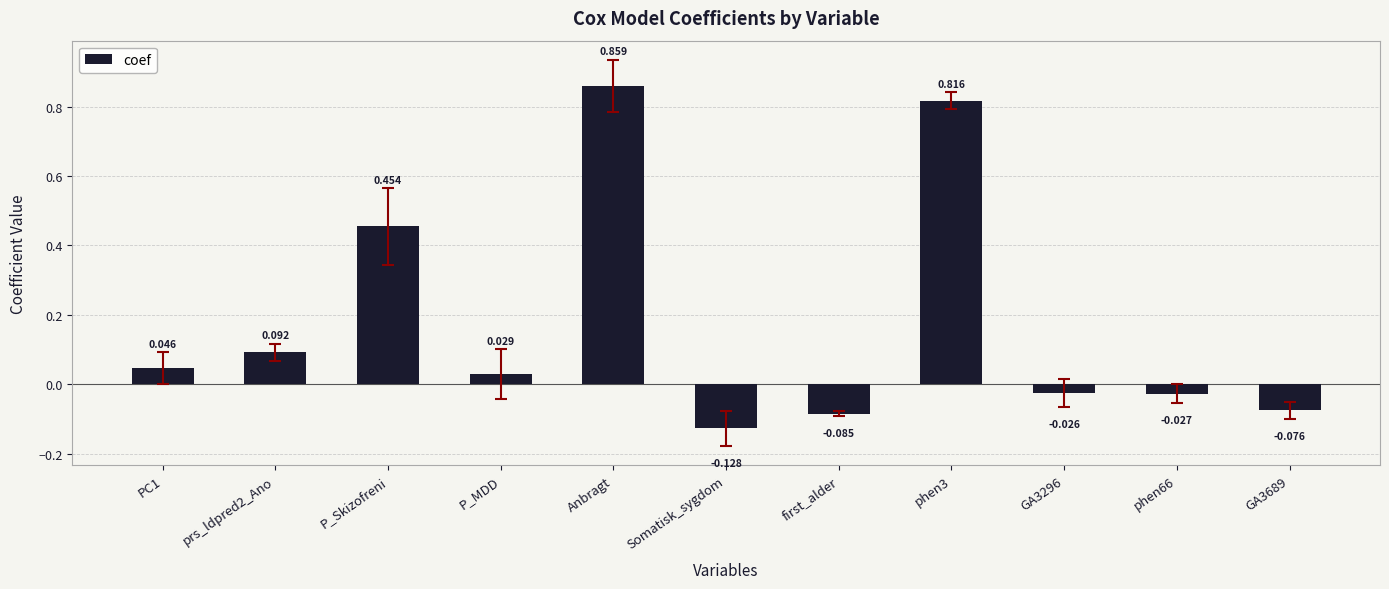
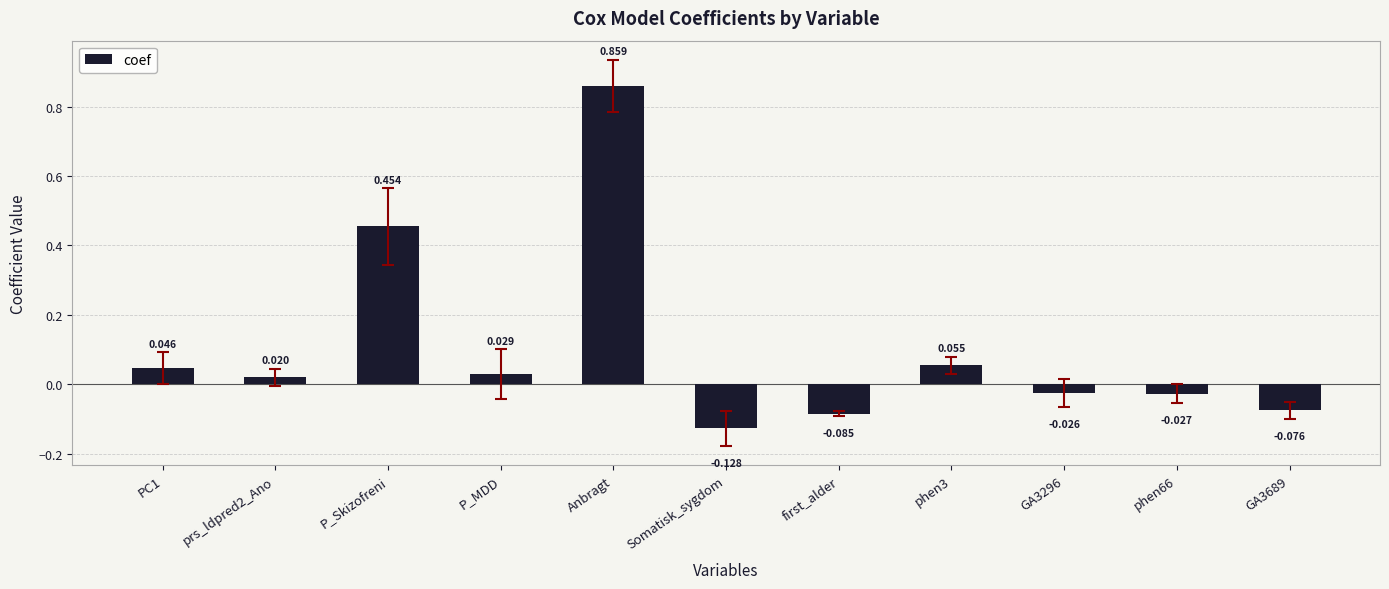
  {
    "coef": {
      "PC1": 0.046,
-     "prs_ldpred2_Ano": 0.092,
+     "prs_ldpred2_Ano": 0.020,
      "first_alder": -0.085,
-     "phen3": 0.816,
+     "phen3": 0.055,
      "phen66": -0.027,
      "GA3689": -0.076
    }
  }
